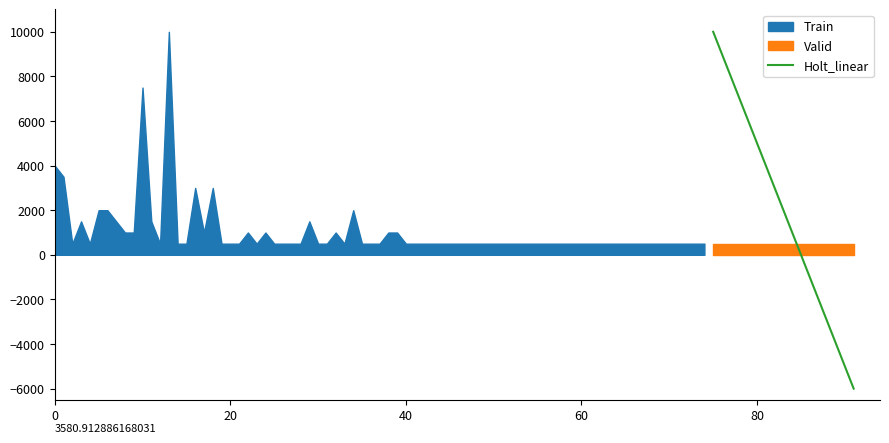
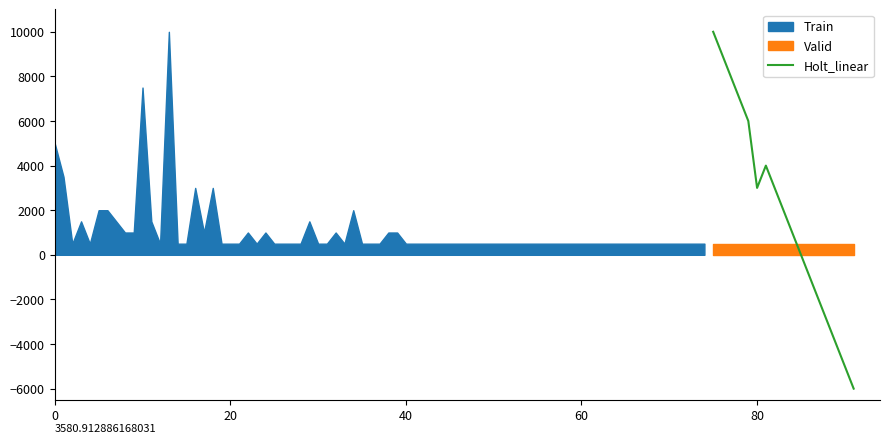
  {
    "Train": {
-     "0": 4000,
+     "0": 5000,
      "20": 500,
      "40": 500,
      "60": 500
    },
    "Holt_linear": {
-     "80": 5000
+     "80": 3000
    },
    "Valid": {
      "80": 500
    }
  }
